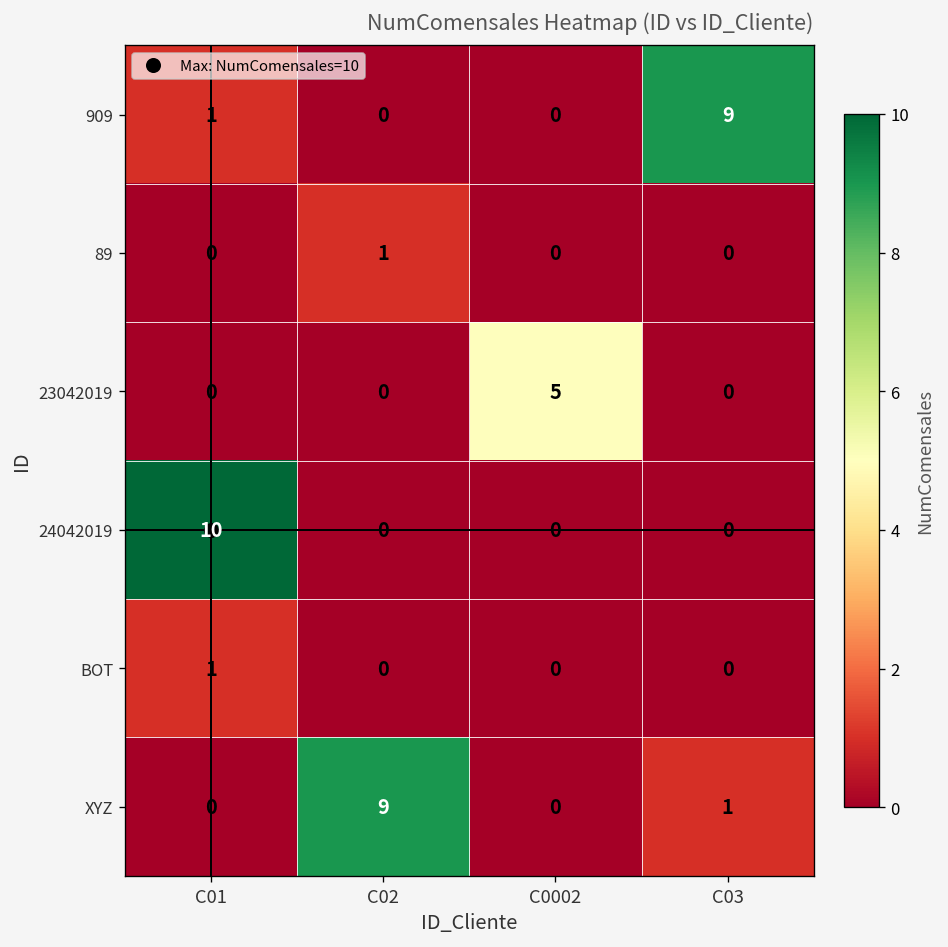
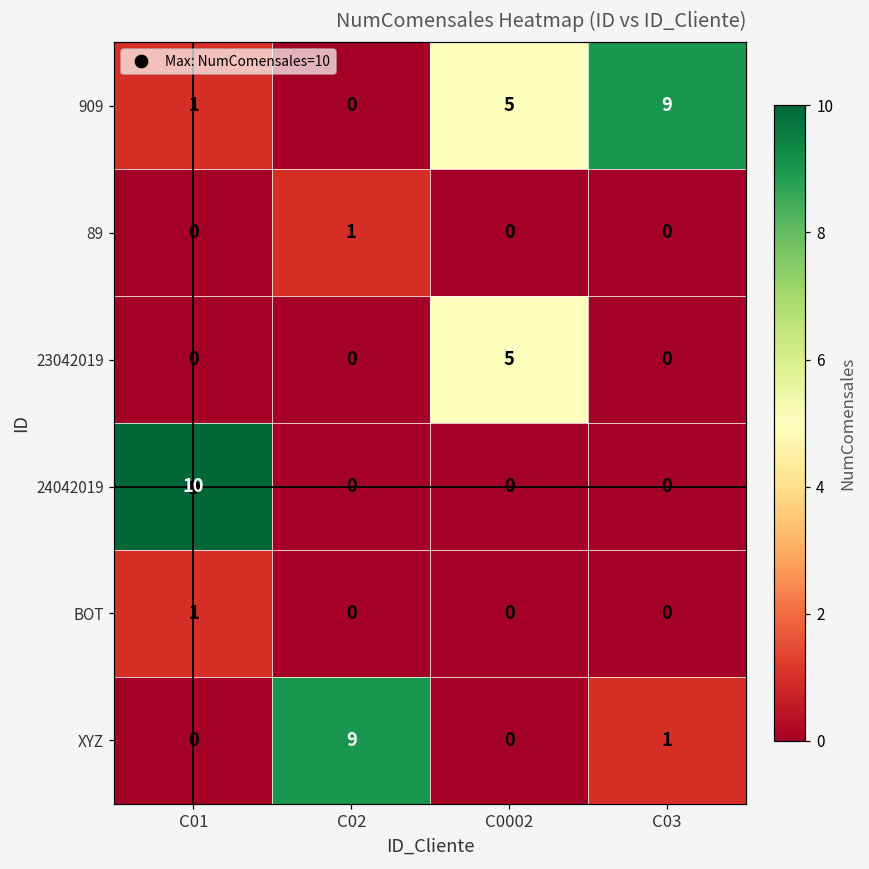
  {
    "909": {
      "C01": 1,
      "C02": 0,
-     "C0002": 0,
+     "C0002": 5,
      "C03": 9
    },
    "89": {
      "C01": 0,
      "C02": 1,
      "C0002": 0,
      "C03": 0
    },
    "23042019": {
      "C01": 0,
      "C02": 0,
      "C0002": 5,
      "C03": 0
    },
    "24042019": {
      "C02": 0,
      "C0002": 0,
      "C03": 0
    },
    "BOT": {
      "C01": 1,
      "C02": 0,
      "C0002": 0,
      "C03": 0
    },
    "XYZ": {
      "C01": 0,
      "C02": 9,
      "C0002": 0,
      "C03": 1
    }
  }
